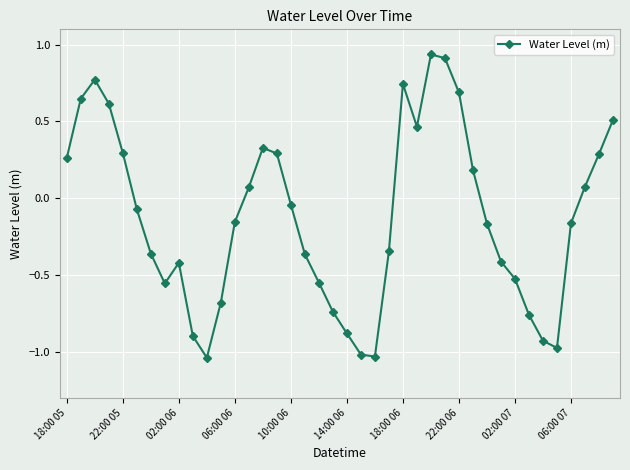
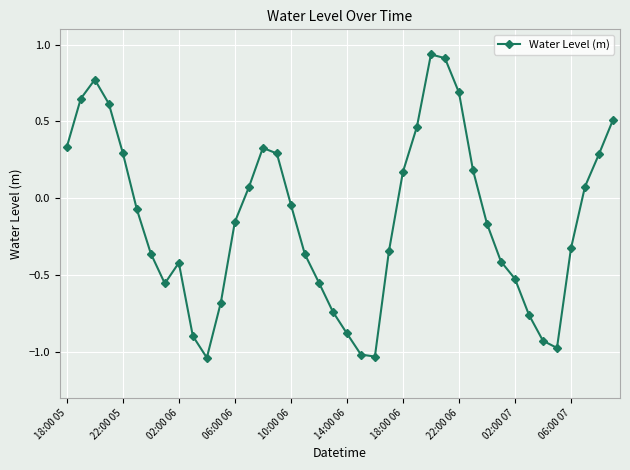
  {
-   "18:00 05": 0.26,
+   "18:00 05": 0.33,
    "22:00 05": 0.30,
    "02:00 06": -0.42,
    "06:00 06": -0.15,
    "10:00 06": -0.04,
    "14:00 06": -0.88,
-   "18:00 06": 0.74,
+   "18:00 06": 0.17,
    "22:00 06": 0.69,
    "02:00 07": -0.52,
-   "06:00 07": -0.16
+   "06:00 07": -0.33
  }
